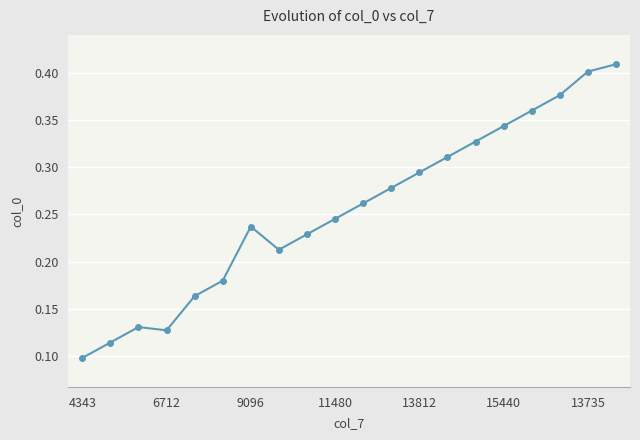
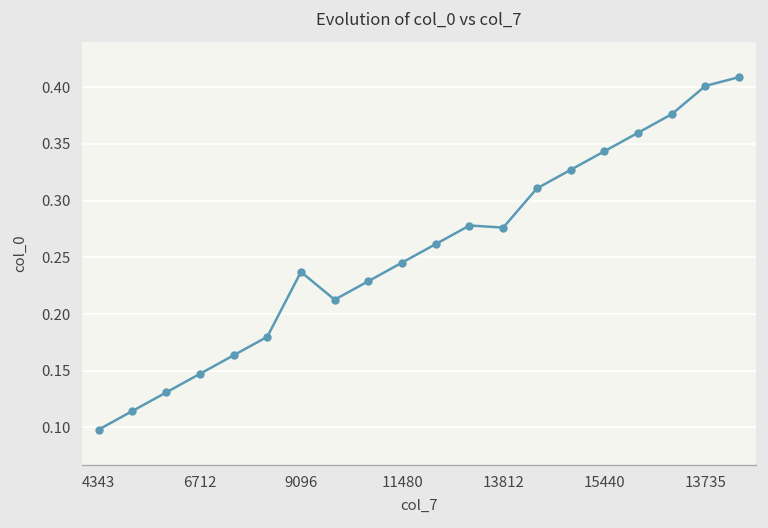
  {
    "4343": 0.10,
-   "6712": 0.13,
+   "6712": 0.15,
    "9096": 0.24,
    "11480": 0.25,
-   "13812": 0.29,
+   "13812": 0.28,
    "15440": 0.34,
    "13735": 0.40
  }
